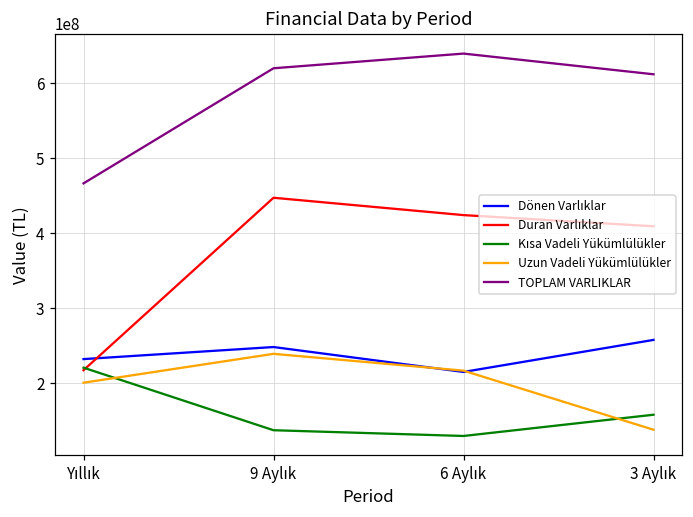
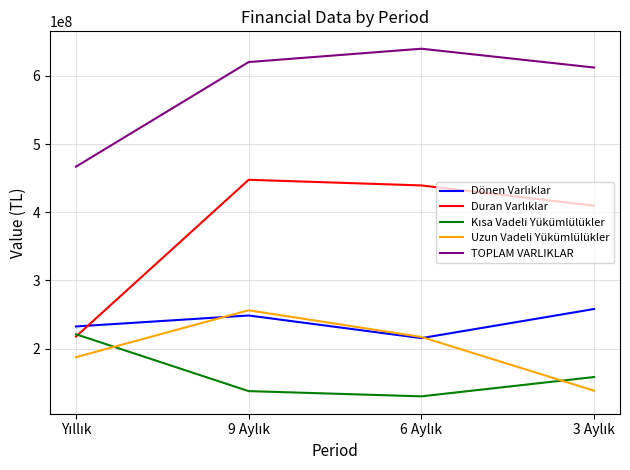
  {
    "Dönen Varlıklar": {
      "Yıllık": 230000000,
      "9 Aylık": 250000000,
      "3 Aylık": 260000000
    },
    "Duran Varlıklar": {
      "9 Aylık": 450000000,
-     "6 Aylık": 420000000
+     "6 Aylık": 440000000
    },
    "Kısa Vadeli Yükümlülükler": {
      "9 Aylık": 140000000,
      "6 Aylık": 130000000,
      "3 Aylık": 160000000
    },
    "Uzun Vadeli Yükümlülükler": {
-     "Yıllık": 200000000,
-     "9 Aylık": 240000000,
+     "Yıllık": 190000000,
+     "9 Aylık": 260000000,
      "3 Aylık": 140000000
    },
    "TOPLAM VARLIKLAR": {
      "Yıllık": 470000000,
      "9 Aylık": 620000000,
      "6 Aylık": 640000000,
      "3 Aylık": 610000000
    }
  }
